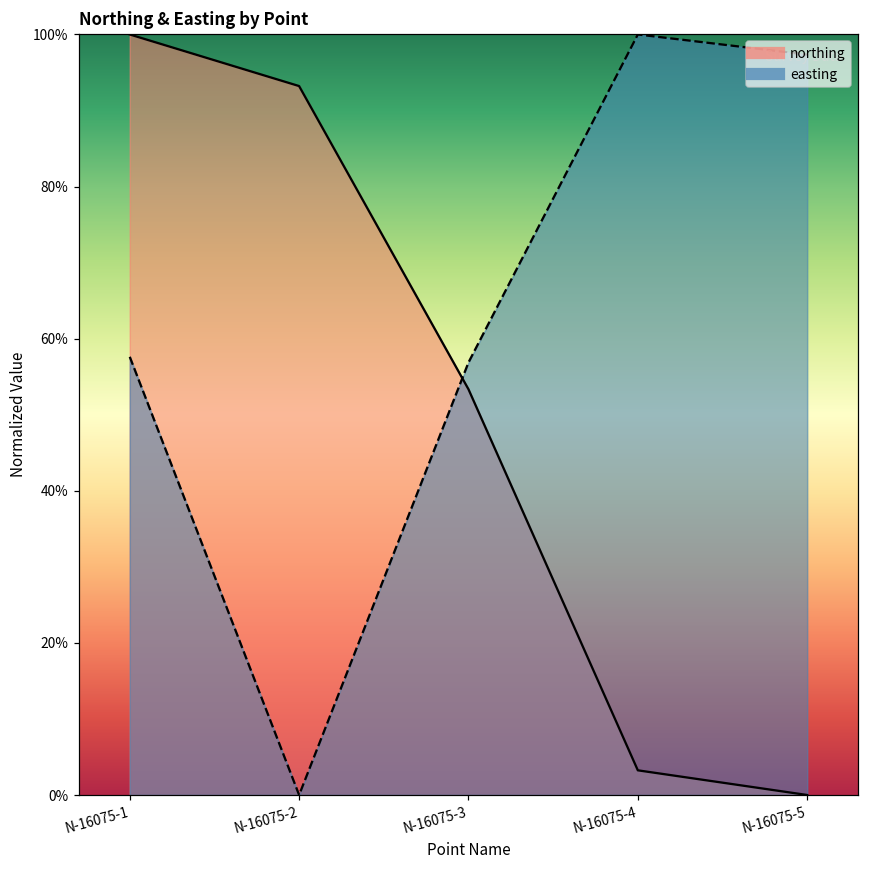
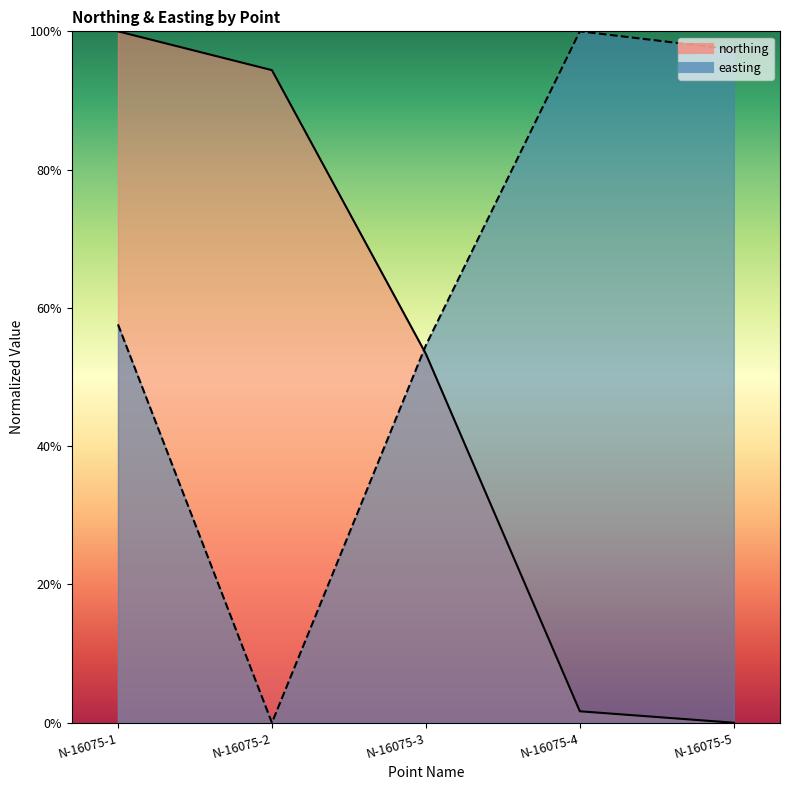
  {
    "northing": {
      "N-16075-1": "100%",
-     "N-16075-2": "93%",
+     "N-16075-2": "94%",
      "N-16075-3": "53%",
-     "N-16075-4": "3%",
+     "N-16075-4": "2%",
      "N-16075-5": "0%"
    },
    "easting": {
      "N-16075-1": "58%",
      "N-16075-2": "0%",
-     "N-16075-3": "57%",
+     "N-16075-3": "55%",
      "N-16075-4": "100%"
    }
  }
